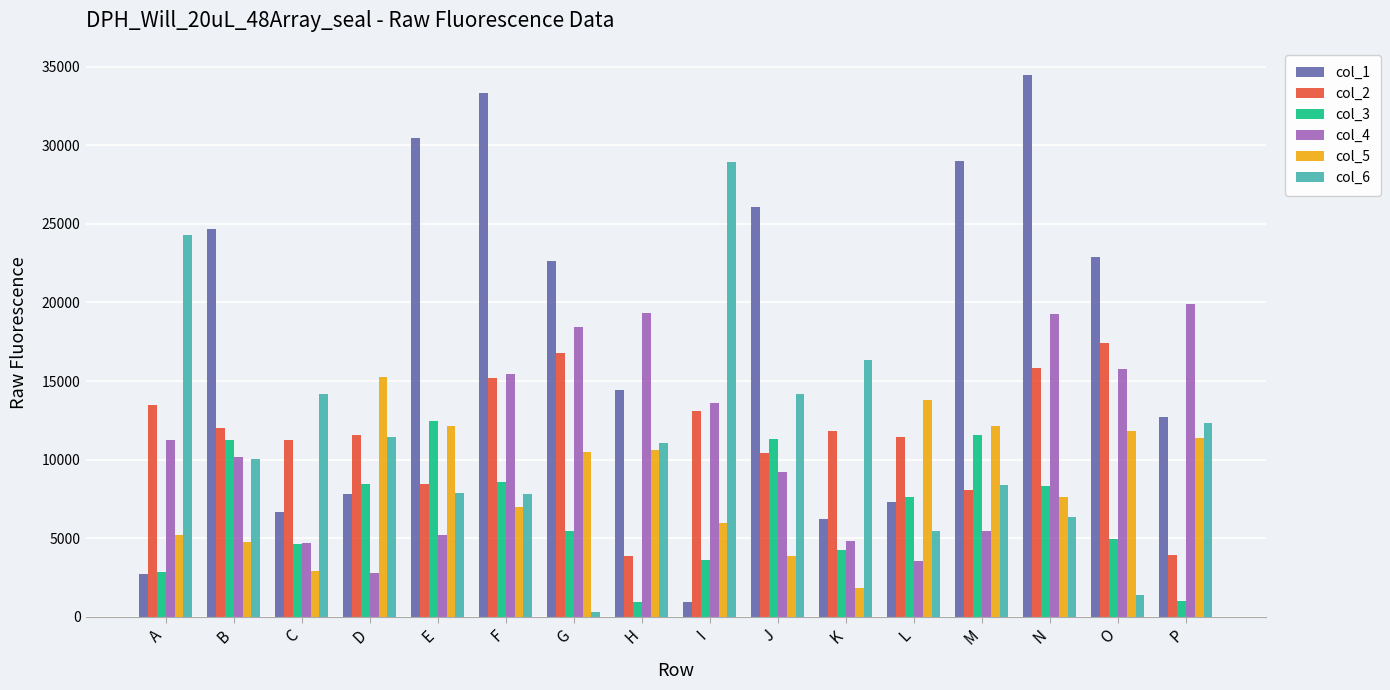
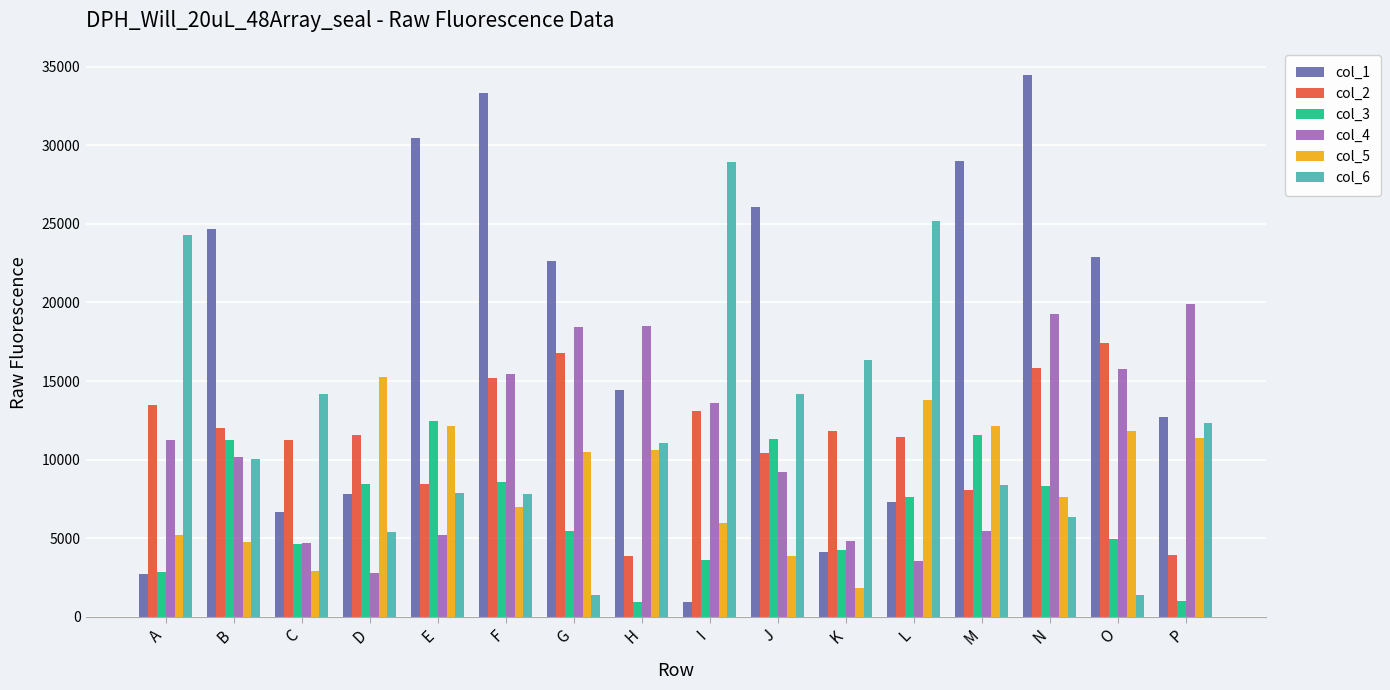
  {
    "col_1": {
      "A": 2700,
      "B": 24600,
      "C": 6600,
      "D": 7800,
      "E": 30500,
      "F": 33300,
      "G": 22700,
      "H": 14400,
      "I": 900,
      "J": 26100,
-     "K": 6200,
+     "K": 4100,
      "L": 7300,
      "M": 29000,
      "N": 34500,
      "O": 22900,
      "P": 12700
    },
    "col_2": {
      "A": 13500,
      "B": 12000,
      "C": 11200,
      "D": 11500,
      "E": 8500,
      "F": 15200,
      "G": 16800,
      "H": 3900,
      "I": 13100,
      "J": 10400,
      "K": 11800,
      "L": 11500,
      "M": 8000,
      "N": 15900,
      "O": 17400,
      "P": 3900
    },
    "col_3": {
      "A": 2800,
      "B": 11300,
      "C": 4700,
      "D": 8400,
      "E": 12500,
      "F": 8600,
      "G": 5400,
      "H": 1000,
      "I": 3600,
      "J": 11300,
      "K": 4300,
      "L": 7600,
      "M": 11500,
      "N": 8300,
      "O": 5000,
      "P": 1000
    },
    "col_4": {
      "A": 11200,
      "B": 10200,
      "C": 4700,
      "D": 2800,
      "E": 5200,
      "F": 15500,
      "G": 18400,
-     "H": 19300,
+     "H": 18500,
      "I": 13600,
      "J": 9200,
      "K": 4800,
      "L": 3500,
      "M": 5500,
      "N": 19300,
      "O": 15700,
      "P": 19900
    },
    "col_5": {
      "A": 5200,
      "B": 4800,
      "C": 2900,
      "D": 15300,
      "E": 12100,
      "F": 7000,
      "G": 10500,
      "H": 10600,
      "I": 6000,
      "J": 3800,
      "K": 1800,
      "L": 13800,
      "M": 12200,
      "N": 7600,
      "O": 11800,
      "P": 11400
    },
    "col_6": {
      "A": 24300,
      "B": 10100,
      "C": 14200,
-     "D": 11500,
+     "D": 5400,
      "E": 7900,
      "F": 7800,
-     "G": 300,
+     "G": 1400,
      "H": 11100,
      "I": 28900,
      "J": 14200,
      "K": 16300,
-     "L": 5500,
+     "L": 25200,
      "M": 8400,
      "N": 6400,
      "O": 1400,
      "P": 12400
    }
  }
